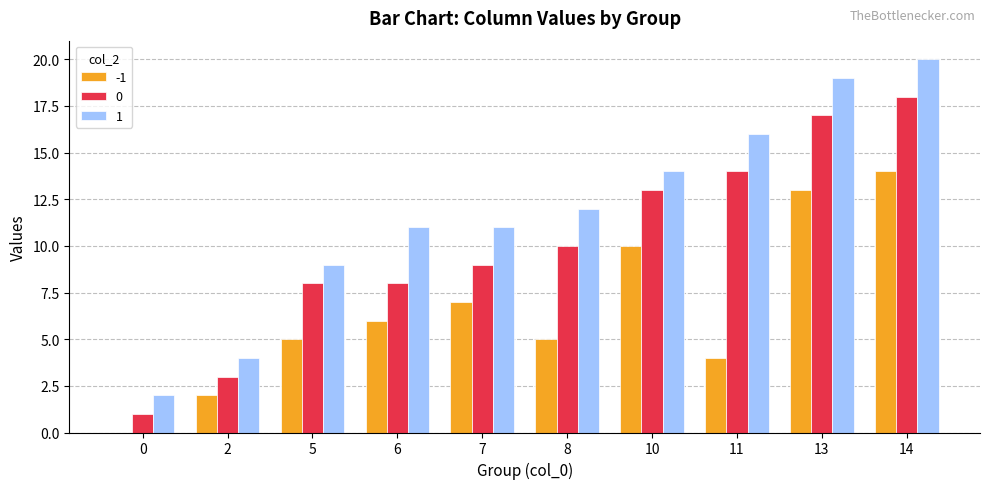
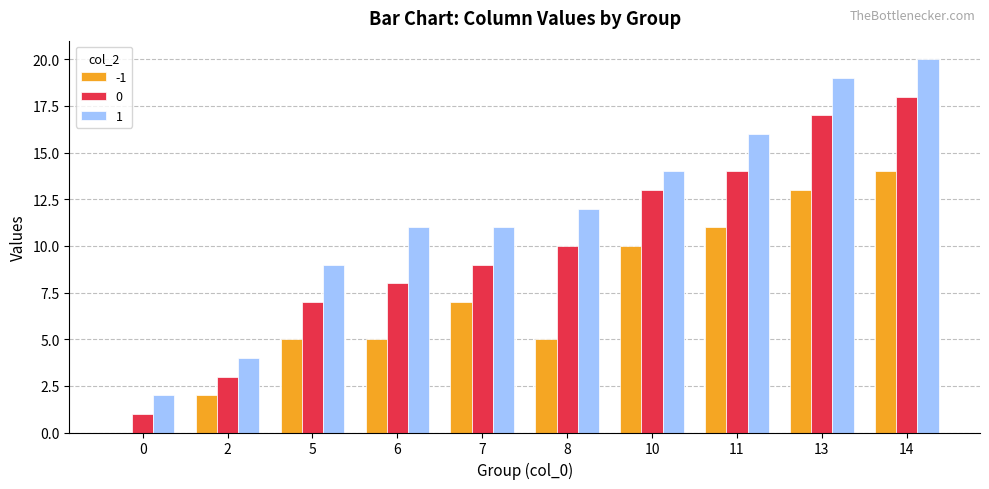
  {
    "-1": {
      "0": 0,
      "2": 2,
      "5": 5,
-     "6": 6,
+     "6": 5,
      "7": 7,
      "8": 5,
      "10": 10,
-     "11": 4,
+     "11": 11,
      "13": 13,
      "14": 14
    },
    "0": {
      "0": 1,
      "2": 3,
-     "5": 8,
+     "5": 7,
      "6": 8,
      "7": 9,
      "8": 10,
      "10": 13,
      "11": 14,
      "13": 17,
      "14": 18
    },
    "1": {
      "0": 2,
      "2": 4,
      "5": 9,
      "6": 11,
      "7": 11,
      "8": 12,
      "10": 14,
      "11": 16,
      "13": 19,
      "14": 20
    }
  }
